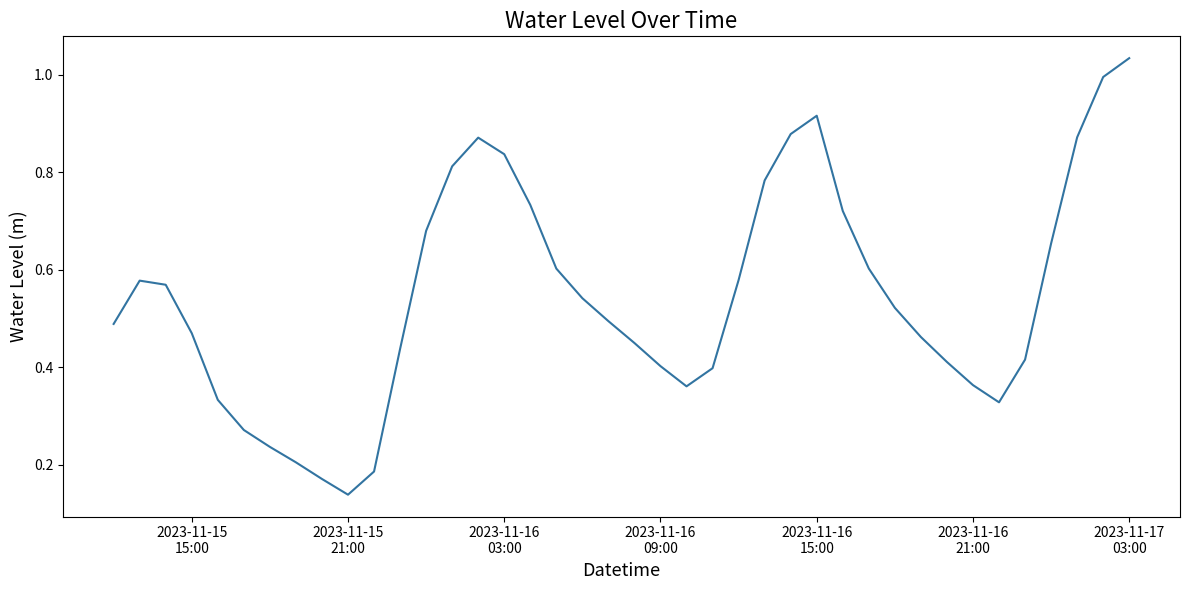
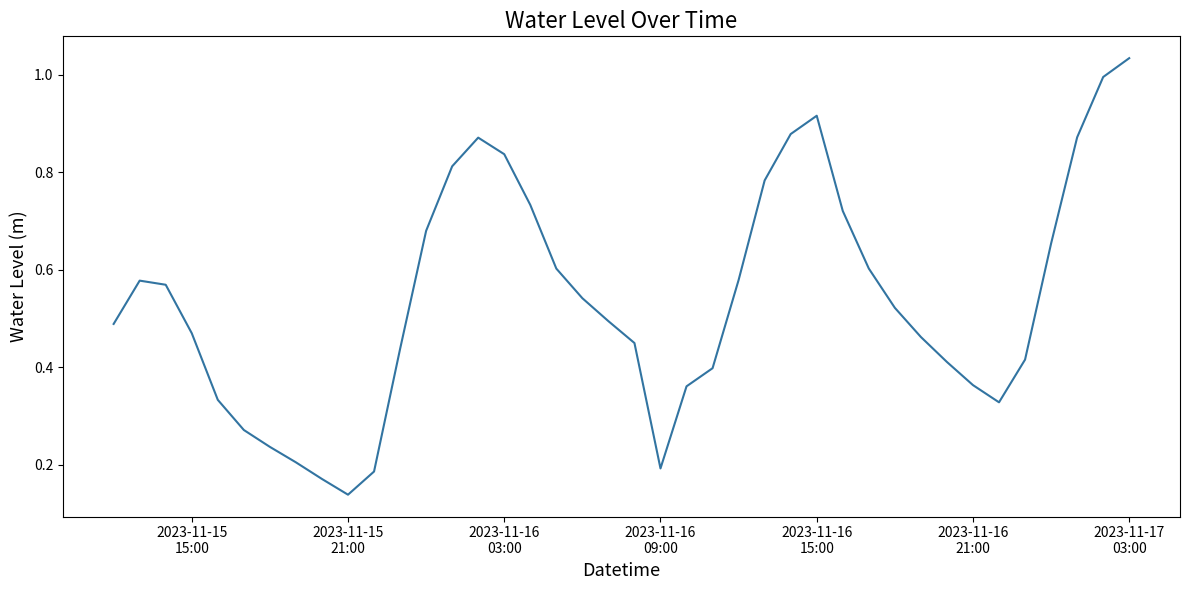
  {
    "2023-11-15 15:00": 0.47,
    "2023-11-15 21:00": 0.14,
    "2023-11-16 03:00": 0.84,
-   "2023-11-16 09:00": 0.40,
+   "2023-11-16 09:00": 0.19,
    "2023-11-16 15:00": 0.92,
    "2023-11-16 21:00": 0.36,
    "2023-11-17 03:00": 1.03
  }
